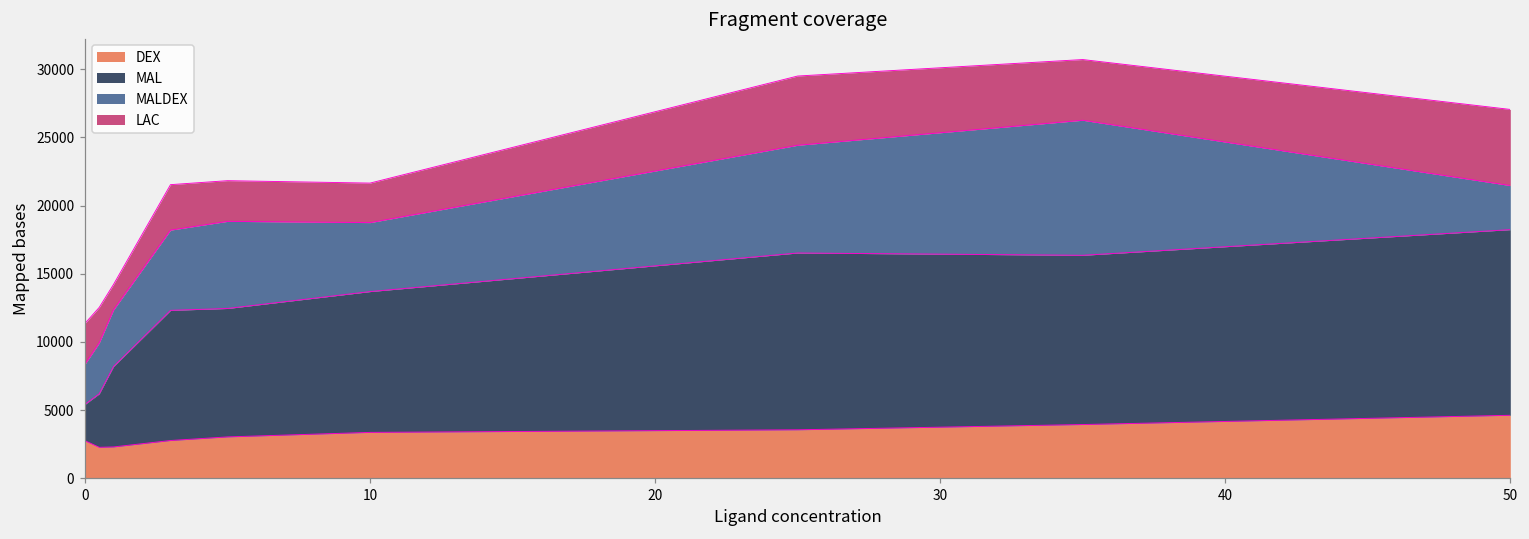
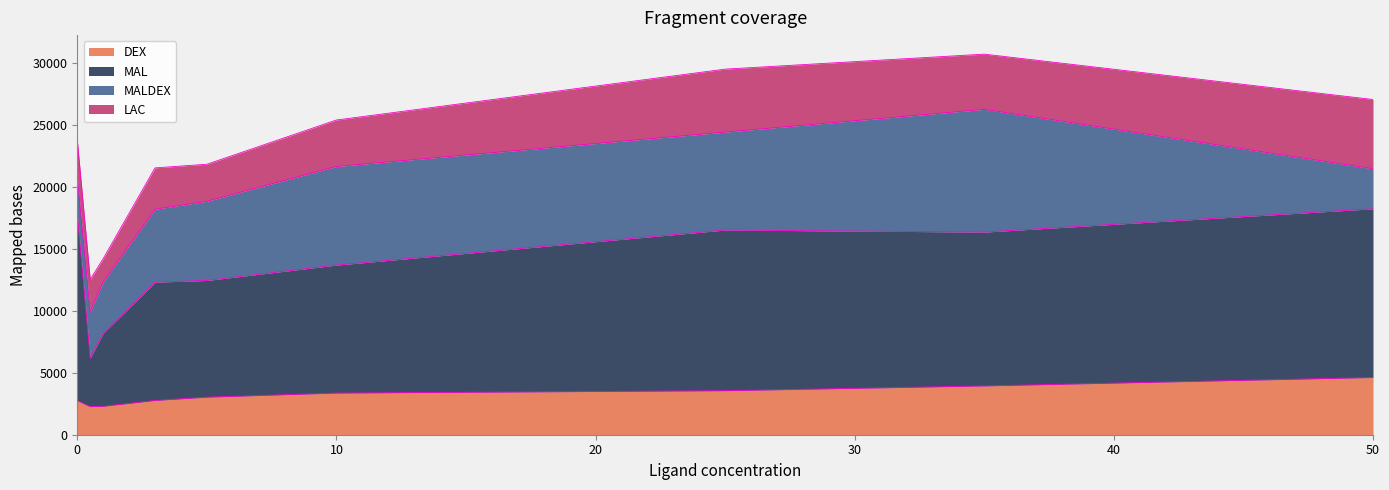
  {
    "DEX": {
      "0": 2700,
      "10": 3400,
      "50": 4600
    },
    "MAL": {
-     "0": 2700,
+     "0": 15100,
      "10": 10300,
      "50": 13600
    },
    "MALDEX": {
      "0": 2900,
-     "10": 5100,
+     "10": 8000,
      "50": 3200
    },
    "LAC": {
      "0": 3000,
-     "10": 2900,
+     "10": 3700,
      "50": 5600
    }
  }
